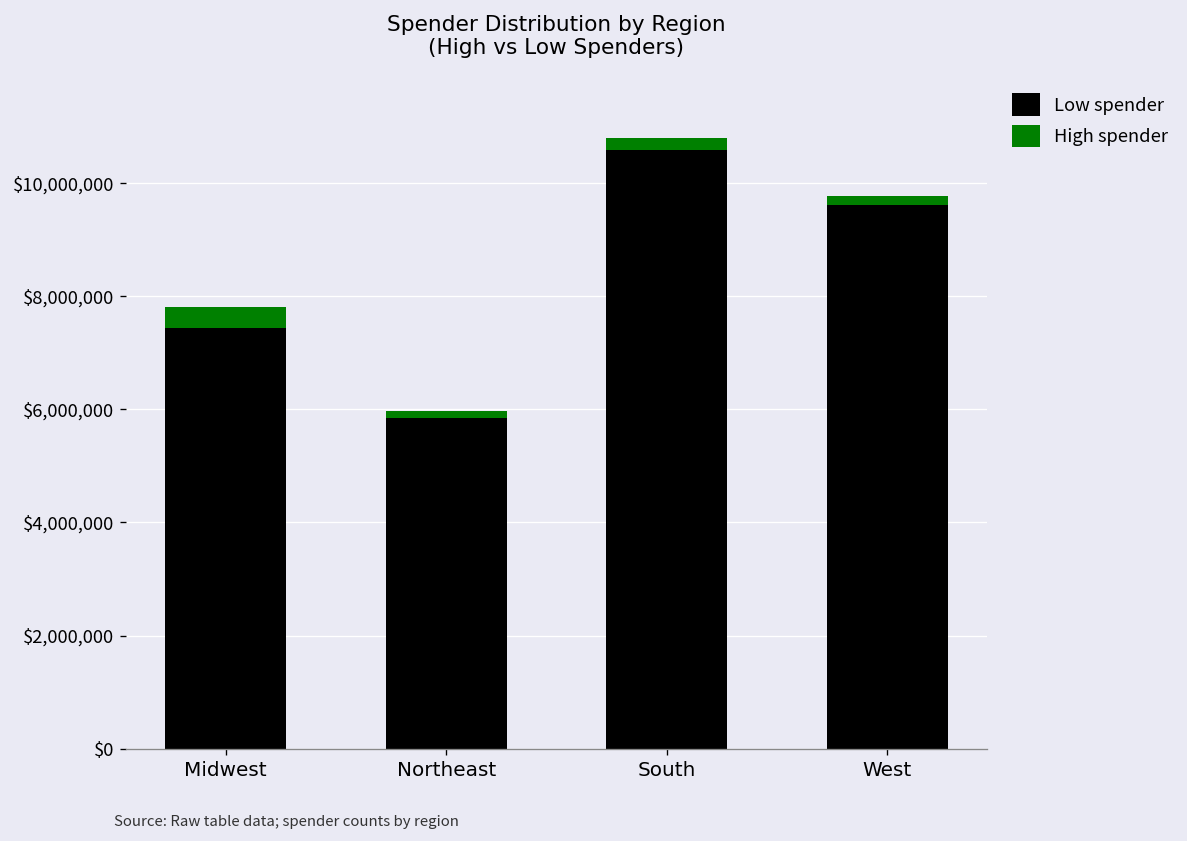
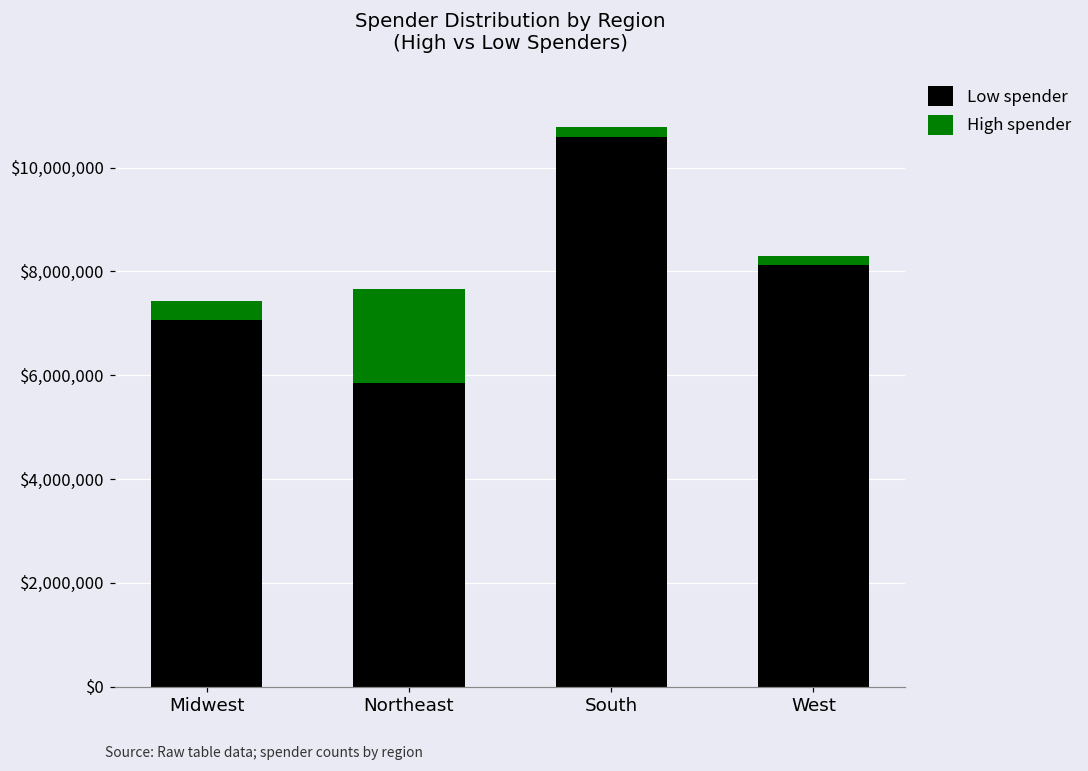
  {
    "Low spender": {
-     "Midwest": "$7,400,000",
+     "Midwest": "$7,100,000",
      "Northeast": "$5,900,000",
      "South": "$10,600,000",
-     "West": "$9,600,000"
+     "West": "$8,100,000"
    },
    "High spender": {
      "Midwest": "$400,000",
-     "Northeast": "$100,000",
+     "Northeast": "$1,800,000",
      "South": "$200,000",
      "West": "$200,000"
    }
  }
